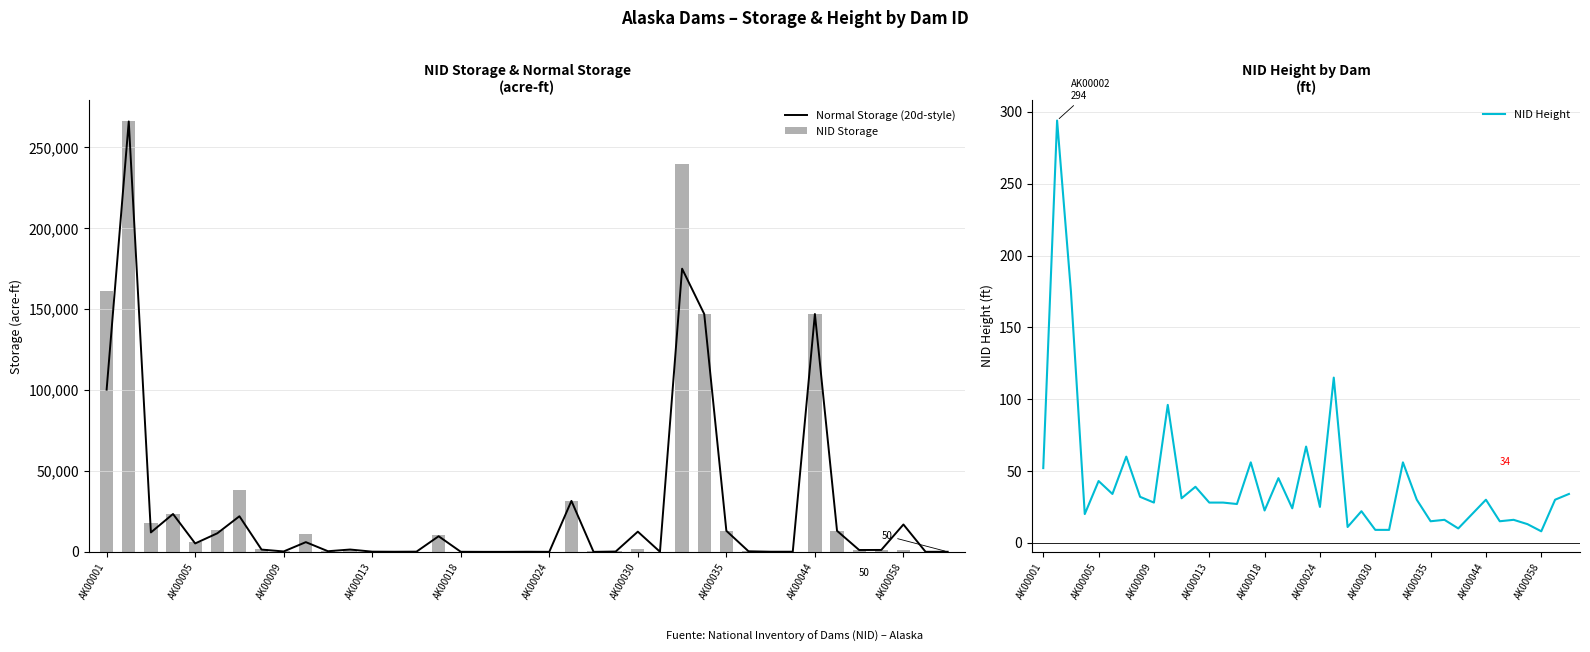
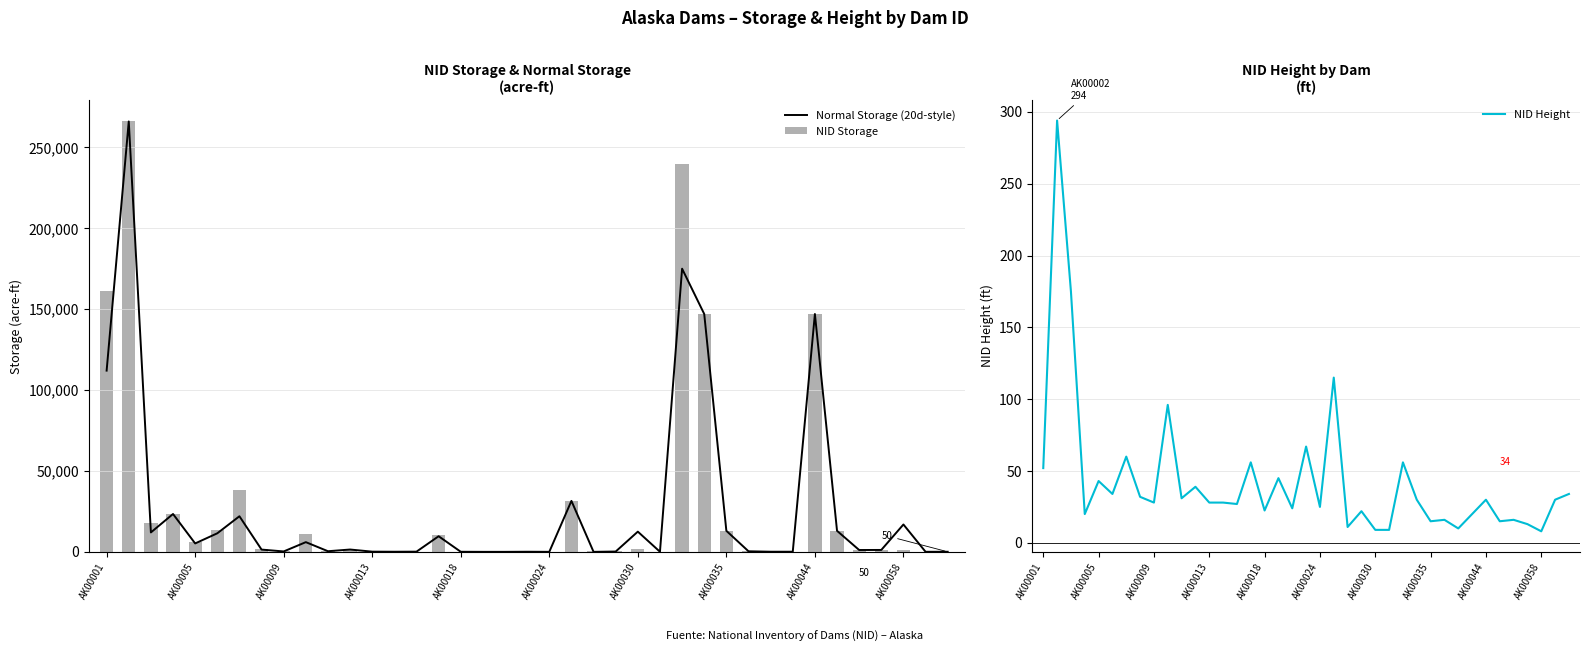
  {
    "NID Storage & Normal Storage (acre-ft)": {
      "Normal Storage (20d-style)": {
-       "AK00001": "100,000",
+       "AK00001": "112,000",
        "AK00005": "5,000",
        "AK00009": "0",
        "AK00013": "0",
        "AK00018": "0",
        "AK00024": "0",
        "AK00030": "12,000",
        "AK00035": "13,000",
        "AK00044": "147,000",
        "AK00058": "17,000"
      },
      "NID Storage": {
        "AK00001": "161,000",
        "AK00005": "6,000",
        "AK00030": "2,000",
        "AK00035": "13,000",
        "AK00044": "147,000"
      }
    },
    "NID Height by Dam (ft)": {
      "AK00001": "52",
      "AK00005": "43",
      "AK00009": "28",
      "AK00013": "28",
      "AK00018": "23",
      "AK00024": "25",
      "AK00030": "9",
      "AK00035": "15",
      "AK00044": "30",
      "AK00058": "8"
    }
  }
